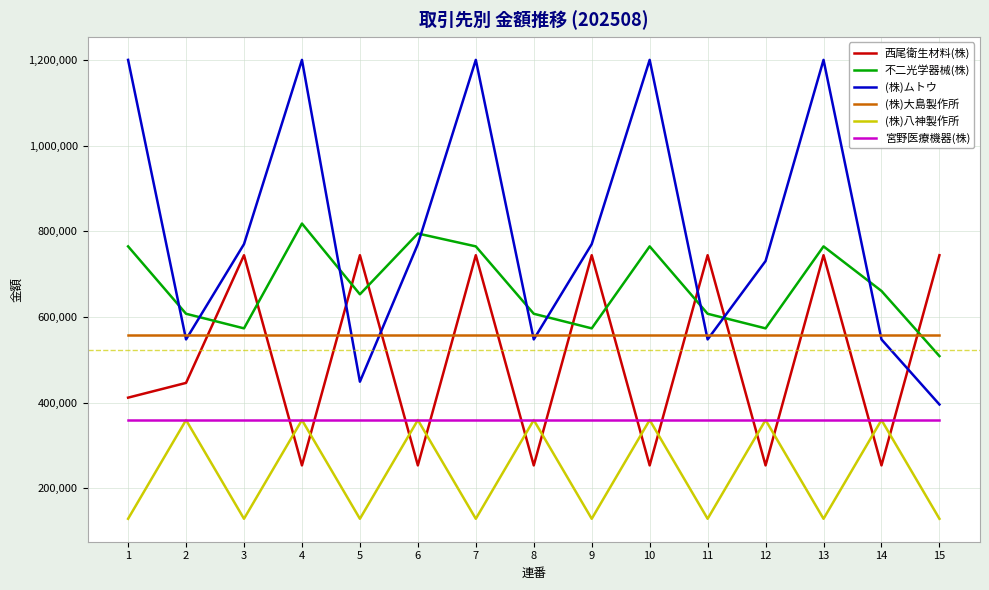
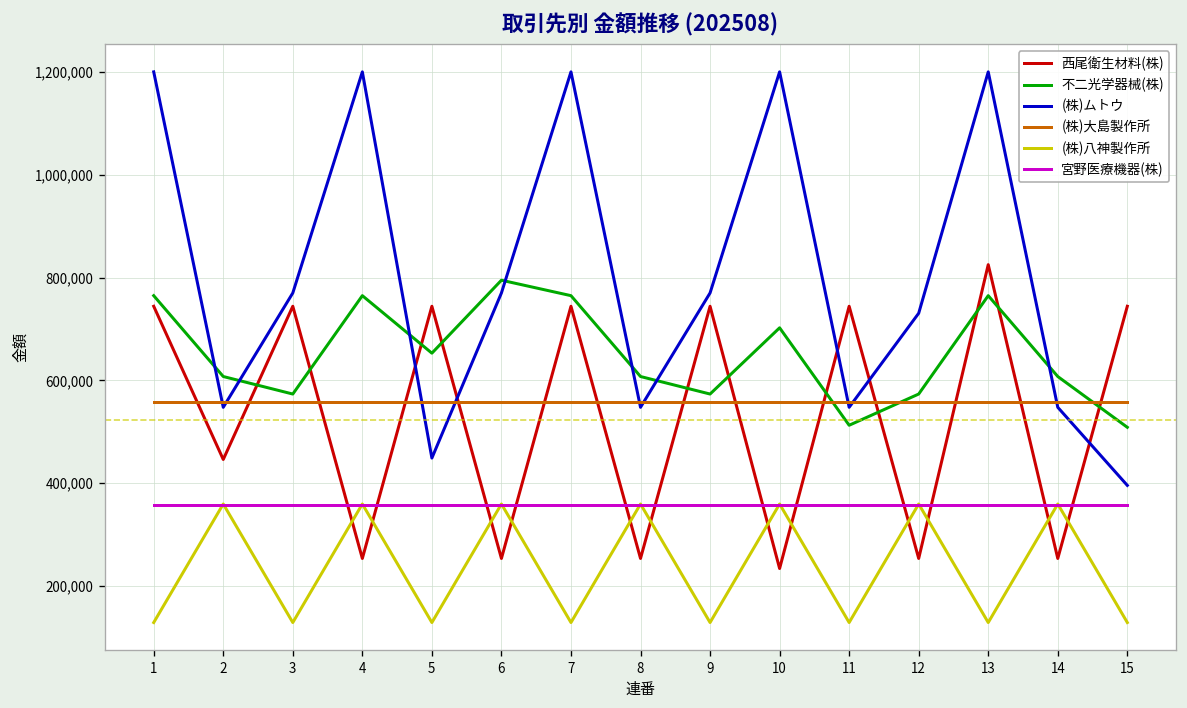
  {
    "西尾衛生材料(株)": {
-     "1": "410,000",
+     "1": "740,000",
      "2": "450,000",
      "3": "740,000",
      "4": "250,000",
      "5": "740,000",
      "6": "250,000",
      "7": "740,000",
      "8": "250,000",
      "9": "740,000",
-     "10": "250,000",
+     "10": "230,000",
      "11": "740,000",
      "12": "250,000",
-     "13": "740,000",
+     "13": "830,000",
      "14": "250,000",
      "15": "740,000"
    },
    "不二光学器械(株)": {
      "1": "760,000",
      "2": "610,000",
      "3": "570,000",
-     "4": "820,000",
+     "4": "760,000",
      "5": "650,000",
      "6": "790,000",
      "7": "760,000",
      "8": "610,000",
      "9": "570,000",
-     "10": "760,000",
-     "11": "610,000",
+     "10": "700,000",
+     "11": "510,000",
      "12": "570,000",
      "13": "760,000",
-     "14": "660,000",
+     "14": "610,000",
      "15": "510,000"
    },
    "(株)ムトウ": {
      "1": "1,200,000",
      "2": "550,000",
      "3": "770,000",
      "4": "1,200,000",
      "5": "450,000",
      "6": "770,000",
      "7": "1,200,000",
      "8": "550,000",
      "9": "770,000",
      "10": "1,200,000",
      "11": "550,000",
      "12": "730,000",
      "13": "1,200,000",
      "14": "550,000",
      "15": "400,000"
    },
    "(株)大島製作所": {
      "1": "560,000",
      "2": "560,000",
      "3": "560,000",
      "4": "560,000",
      "5": "560,000",
      "6": "560,000",
      "7": "560,000",
      "8": "560,000",
      "9": "560,000",
      "10": "560,000",
      "11": "560,000",
      "12": "560,000",
      "13": "560,000",
      "14": "560,000",
      "15": "560,000"
    },
    "(株)八神製作所": {
      "1": "130,000",
      "3": "130,000",
      "5": "130,000",
      "7": "130,000",
      "9": "130,000",
      "11": "130,000",
      "13": "130,000",
      "15": "130,000"
    },
    "宮野医療機器(株)": {
      "1": "360,000",
      "3": "360,000",
      "5": "360,000",
      "7": "360,000",
      "9": "360,000",
      "11": "360,000",
      "13": "360,000",
      "15": "360,000"
    }
  }
